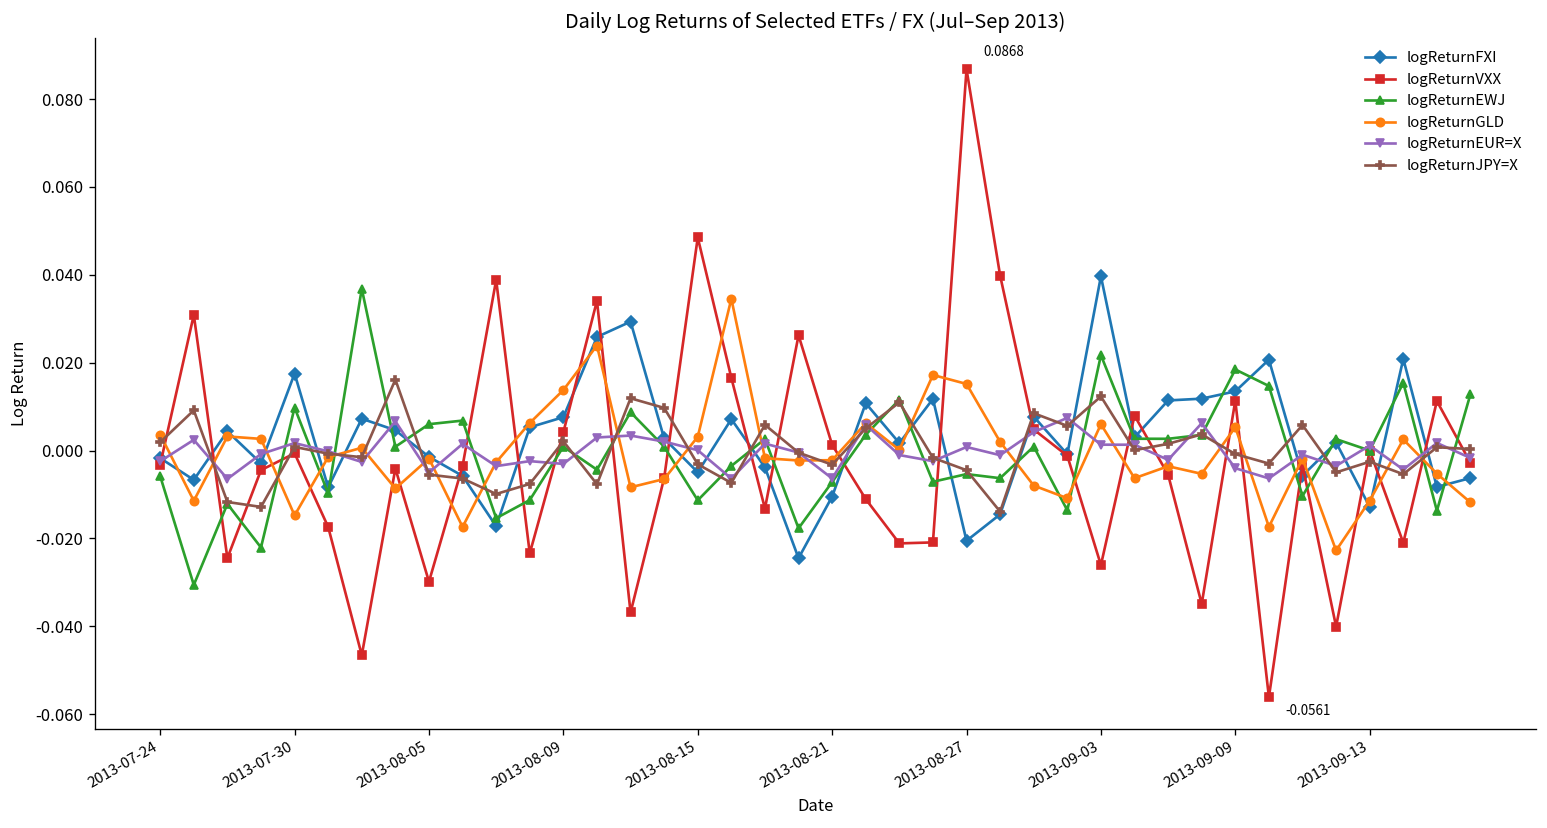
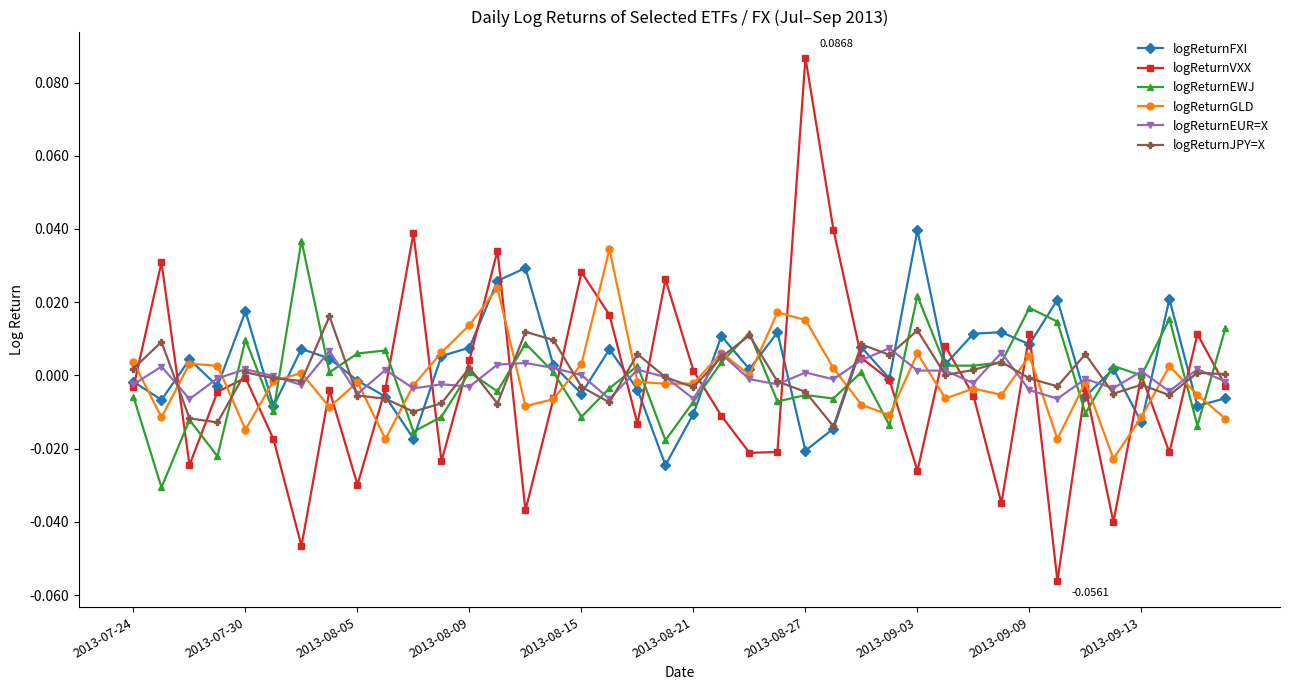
  {
    "logReturnFXI": {
      "2013-07-24": -0.002,
      "2013-07-30": 0.018,
      "2013-08-09": 0.008,
      "2013-08-15": -0.005,
      "2013-08-21": -0.010,
      "2013-08-27": -0.021,
      "2013-09-03": 0.040,
-     "2013-09-09": 0.013,
+     "2013-09-09": 0.008,
      "2013-09-13": -0.013
    },
    "logReturnVXX": {
      "2013-07-24": -0.003,
      "2013-07-30": -0.001,
      "2013-08-05": -0.030,
      "2013-08-09": 0.004,
-     "2013-08-15": 0.048,
+     "2013-08-15": 0.028,
      "2013-08-21": 0.001,
      "2013-09-03": -0.026,
      "2013-09-09": 0.011
    },
    "logReturnEWJ": {
      "2013-07-24": -0.006,
      "2013-07-30": 0.010,
      "2013-08-05": 0.006,
      "2013-08-09": 0.001,
      "2013-08-15": -0.011,
      "2013-08-21": -0.007,
      "2013-08-27": -0.005,
      "2013-09-03": 0.022,
      "2013-09-09": 0.018
    },
    "logReturnGLD": {
      "2013-07-24": 0.004,
      "2013-07-30": -0.015,
      "2013-08-09": 0.014,
      "2013-08-15": 0.003,
      "2013-08-21": -0.002,
      "2013-08-27": 0.015,
      "2013-09-03": 0.006,
      "2013-09-09": 0.005,
      "2013-09-13": -0.011
    },
    "logReturnEUR=X": {
      "2013-07-24": -0.002,
      "2013-07-30": 0.002,
      "2013-08-09": -0.003,
      "2013-08-15": 0.000,
      "2013-08-21": -0.006,
      "2013-08-27": 0.001,
      "2013-09-03": 0.001,
      "2013-09-09": -0.004,
      "2013-09-13": 0.001
    },
    "logReturnJPY=X": {
      "2013-07-24": 0.002,
      "2013-07-30": 0.001,
      "2013-08-09": 0.002,
      "2013-08-15": -0.003,
      "2013-08-21": -0.003,
      "2013-08-27": -0.004,
      "2013-09-03": 0.012,
      "2013-09-09": -0.001,
      "2013-09-13": -0.003
    }
  }
